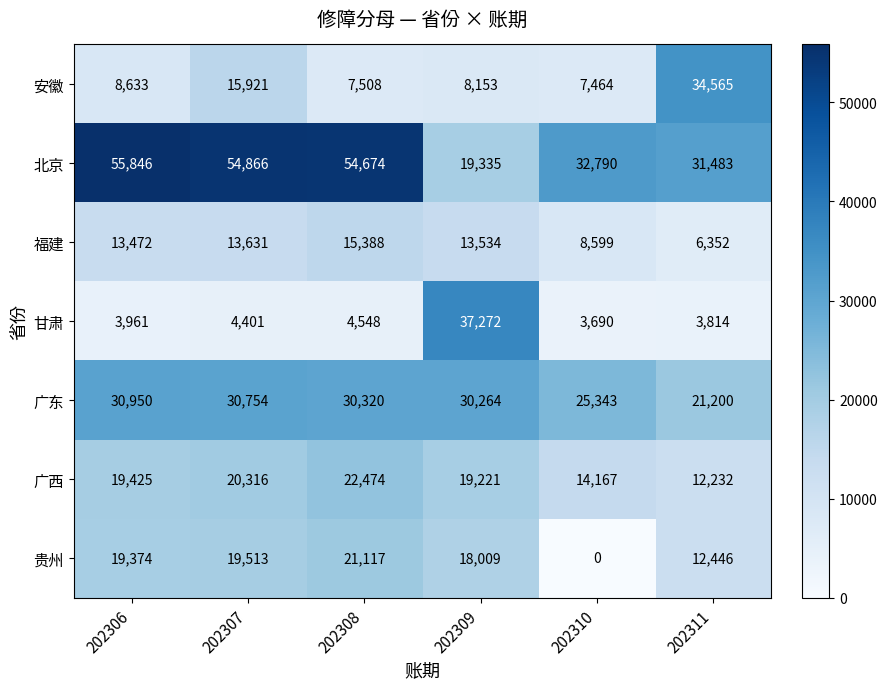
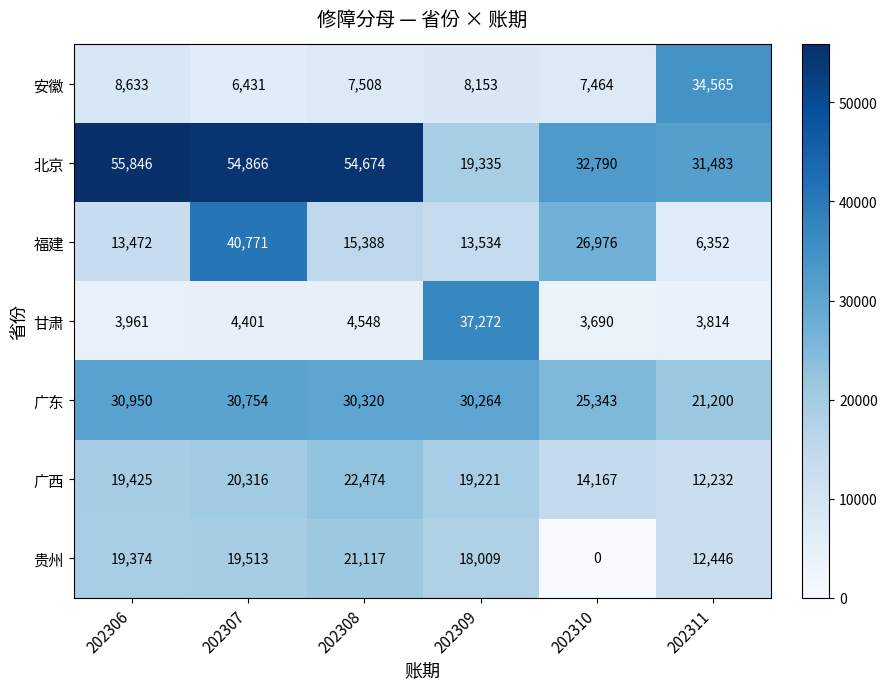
  {
    "安徽": {
      "202306": "8,633",
-     "202307": "15,921",
+     "202307": "6,431",
      "202308": "7,508",
      "202309": "8,153",
      "202310": "7,464",
      "202311": "34,565"
    },
    "北京": {
      "202306": "55,846",
      "202307": "54,866",
      "202308": "54,674",
      "202309": "19,335",
      "202310": "32,790",
      "202311": "31,483"
    },
    "福建": {
      "202306": "13,472",
-     "202307": "13,631",
+     "202307": "40,771",
      "202308": "15,388",
      "202309": "13,534",
-     "202310": "8,599",
+     "202310": "26,976",
      "202311": "6,352"
    },
    "甘肃": {
      "202306": "3,961",
      "202307": "4,401",
      "202308": "4,548",
      "202309": "37,272",
      "202310": "3,690",
      "202311": "3,814"
    },
    "广东": {
      "202306": "30,950",
      "202307": "30,754",
      "202308": "30,320",
      "202309": "30,264",
      "202310": "25,343",
      "202311": "21,200"
    },
    "广西": {
      "202306": "19,425",
      "202307": "20,316",
      "202308": "22,474",
      "202309": "19,221",
      "202310": "14,167",
      "202311": "12,232"
    },
    "贵州": {
      "202306": "19,374",
      "202307": "19,513",
      "202308": "21,117",
      "202309": "18,009",
      "202310": "0",
      "202311": "12,446"
    }
  }
